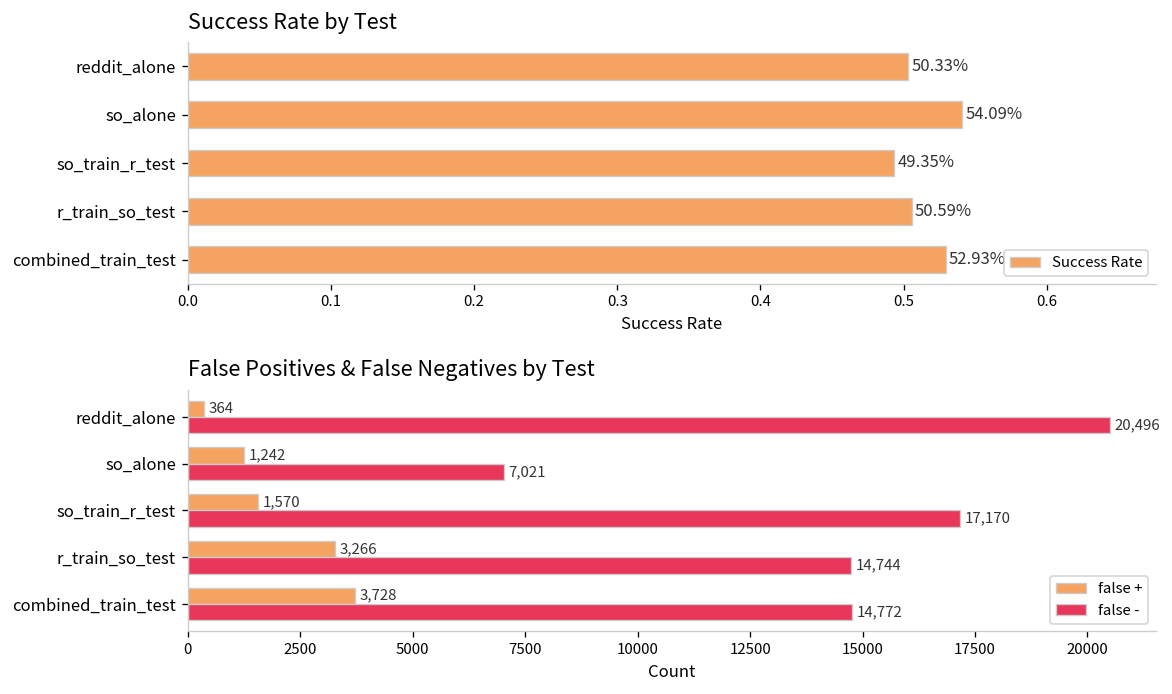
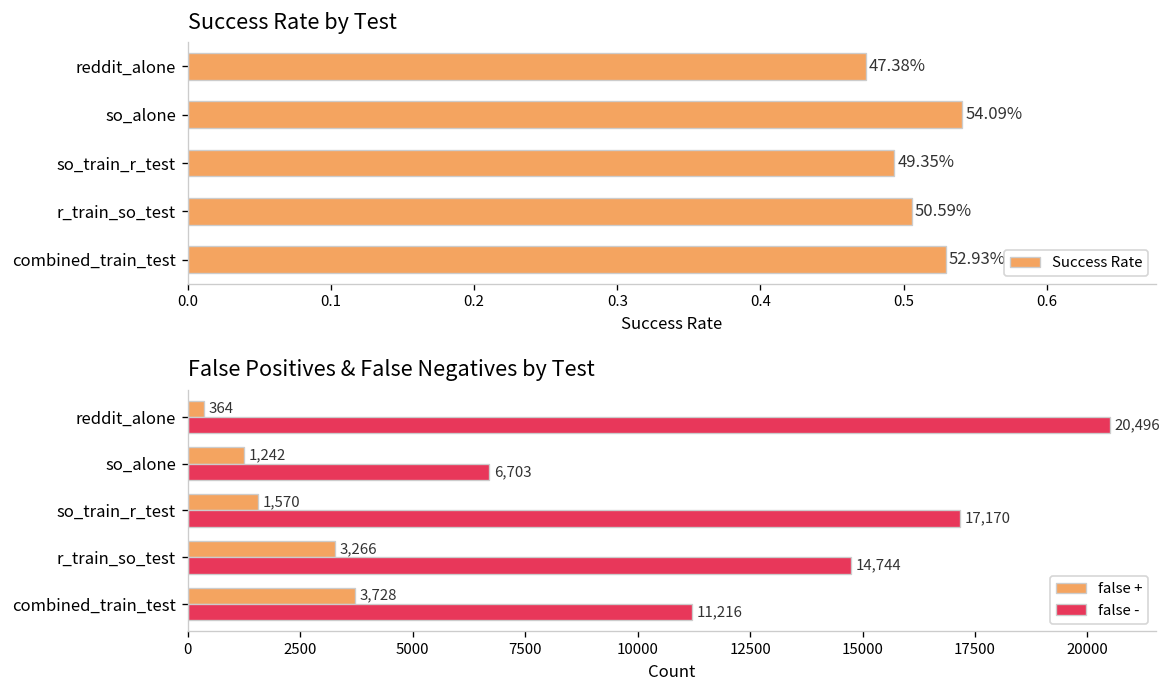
  {
    "Success Rate by Test": {
-     "reddit_alone": "50.33%",
+     "reddit_alone": "47.38%",
      "so_alone": "54.09%",
      "so_train_r_test": "49.35%",
      "r_train_so_test": "50.59%"
    },
    "False Positives & False Negatives by Test": {
      "false +": {
        "reddit_alone": "364",
        "so_alone": "1,242",
        "so_train_r_test": "1,570",
        "r_train_so_test": "3,266",
        "combined_train_test": "3,728"
      },
      "false -": {
        "reddit_alone": "20,496",
-       "so_alone": "7,021",
+       "so_alone": "6,703",
        "so_train_r_test": "17,170",
        "r_train_so_test": "14,744",
-       "combined_train_test": "14,772"
+       "combined_train_test": "11,216"
      }
    }
  }
